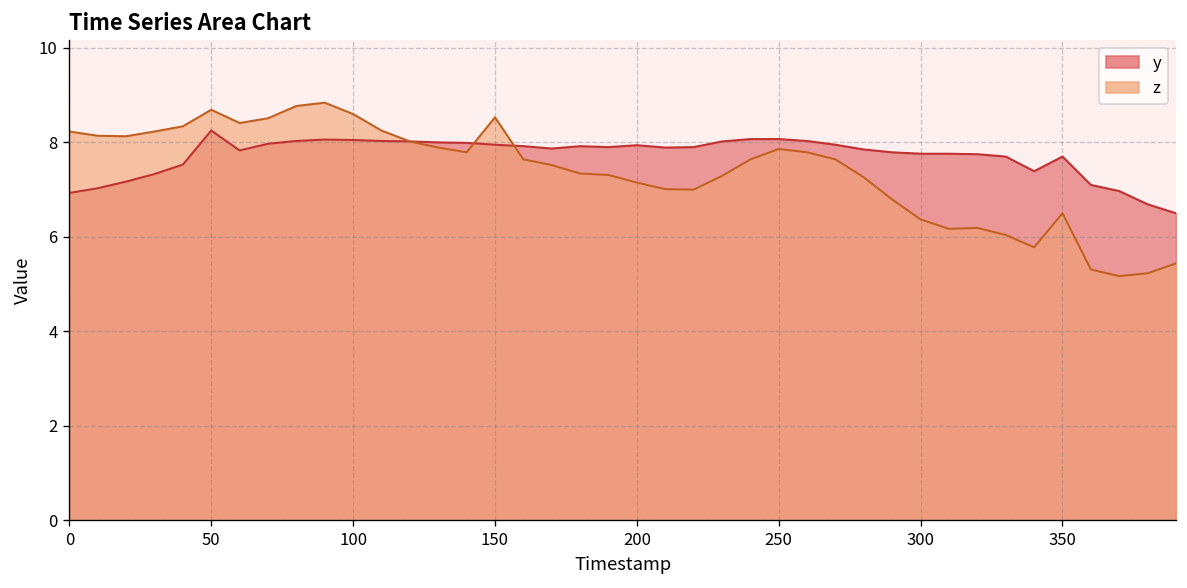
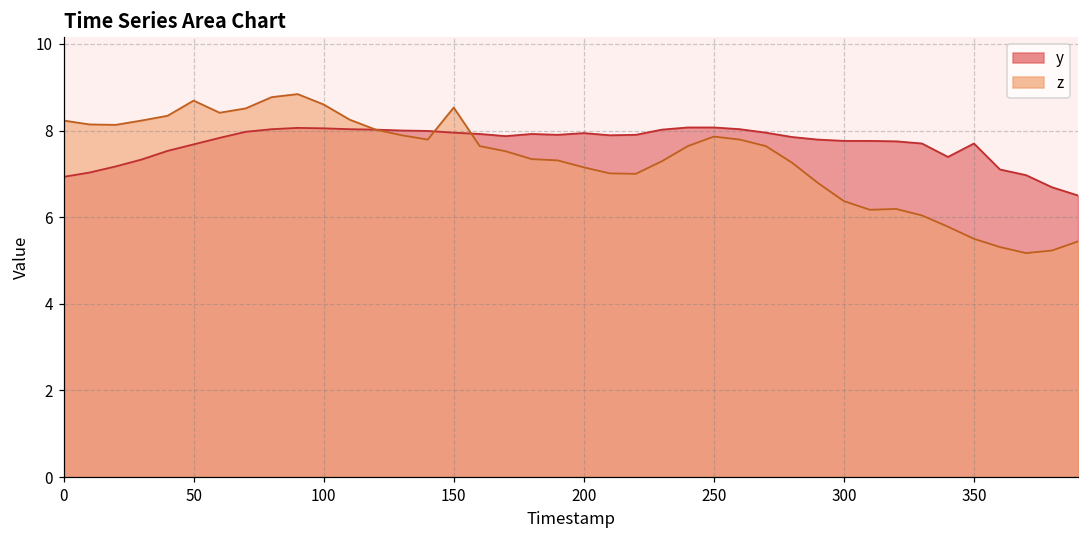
  {
    "y": {
      "0": 6.9,
-     "50": 8.3,
+     "50": 7.7,
      "100": 8.1,
      "150": 8.0,
      "200": 7.9,
      "250": 8.1,
      "300": 7.8,
      "350": 7.7
    },
    "z": {
      "0": 8.2,
      "50": 8.7,
      "100": 8.6,
      "150": 8.5,
      "200": 7.2,
      "250": 7.9,
      "300": 6.4,
-     "350": 6.5
+     "350": 5.5
    }
  }
